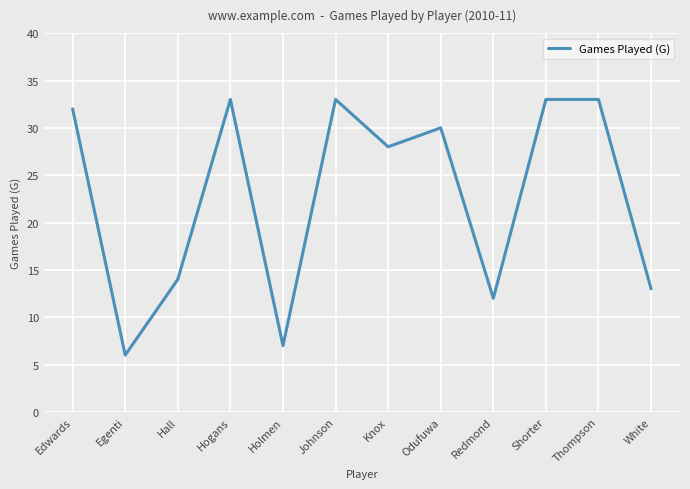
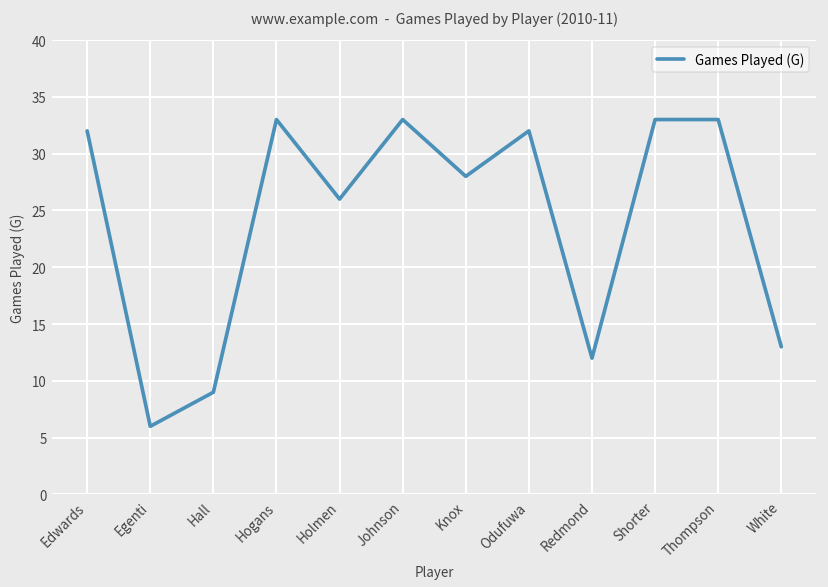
  {
    "Edwards": 32,
    "Egenti": 6,
-   "Hall": 14,
+   "Hall": 9,
    "Hogans": 33,
-   "Holmen": 7,
+   "Holmen": 26,
    "Johnson": 33,
    "Knox": 28,
-   "Odufuwa": 30,
+   "Odufuwa": 32,
    "Redmond": 12,
    "Shorter": 33,
    "Thompson": 33,
    "White": 13
  }
